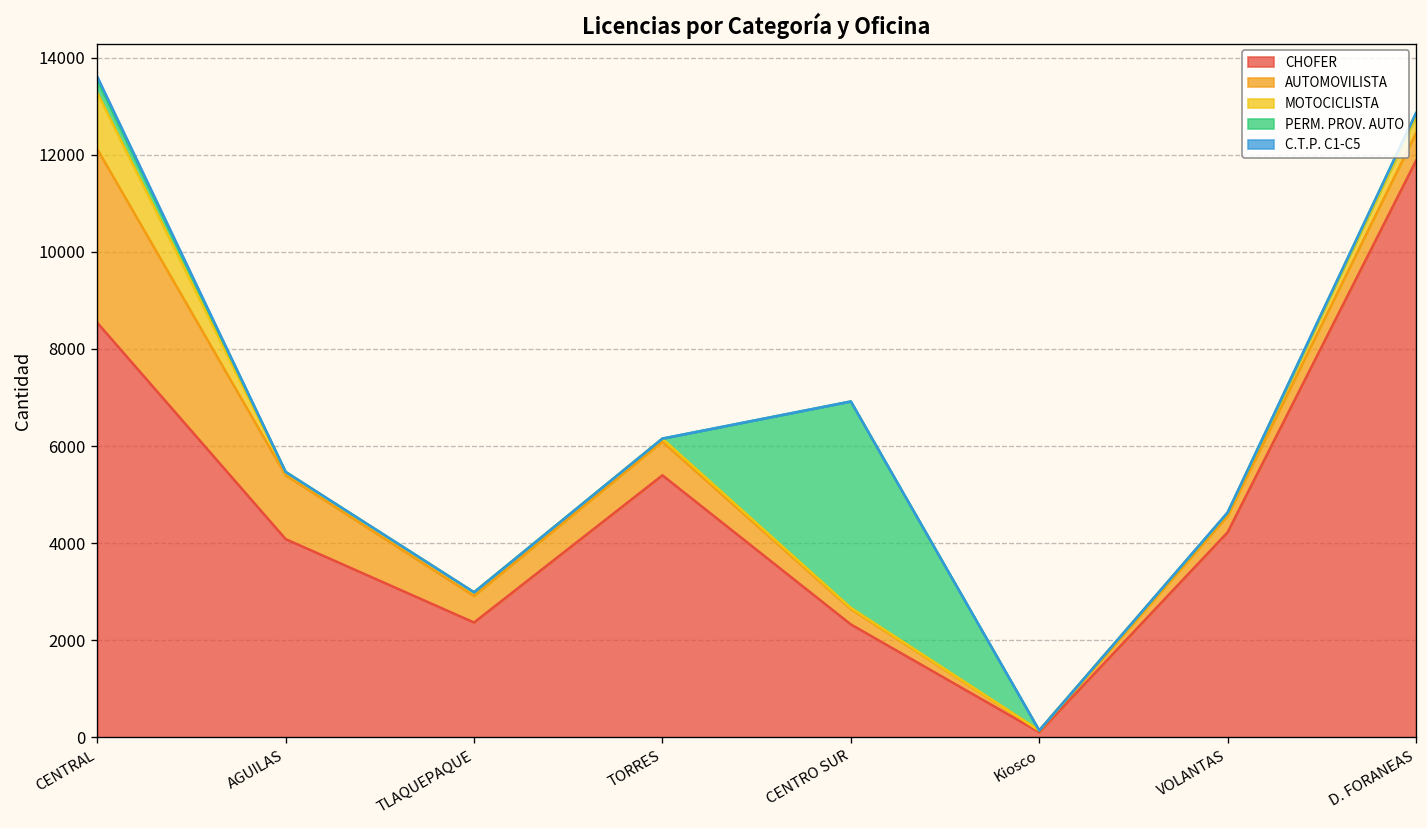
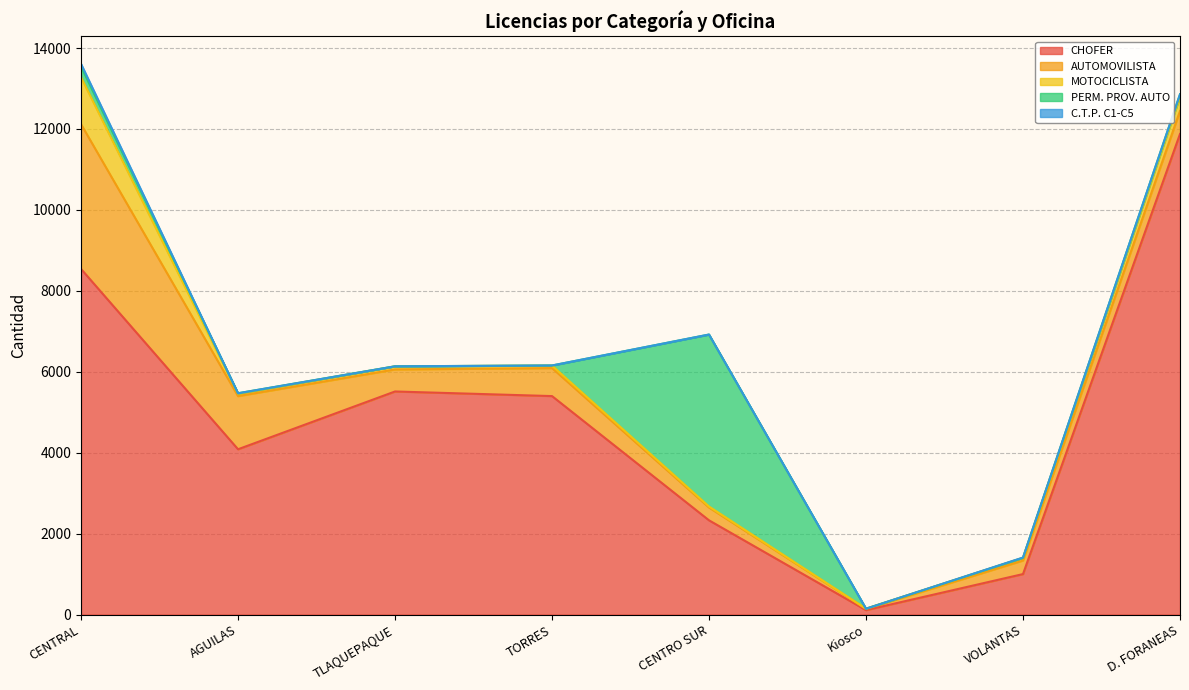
  {
    "CHOFER": {
      "CENTRAL": 8500,
      "AGUILAS": 4100,
-     "TLAQUEPAQUE": 2400,
+     "TLAQUEPAQUE": 5500,
      "TORRES": 5400,
      "CENTRO SUR": 2300,
-     "VOLANTAS": 4200,
+     "VOLANTAS": 1000,
      "D. FORANEAS": 11900
    },
    "PERM. PROV. AUTO": {
      "CENTRAL": 300
    },
    "C.T.P. C1-C5": {
      "CENTRAL": 100
    }
  }
